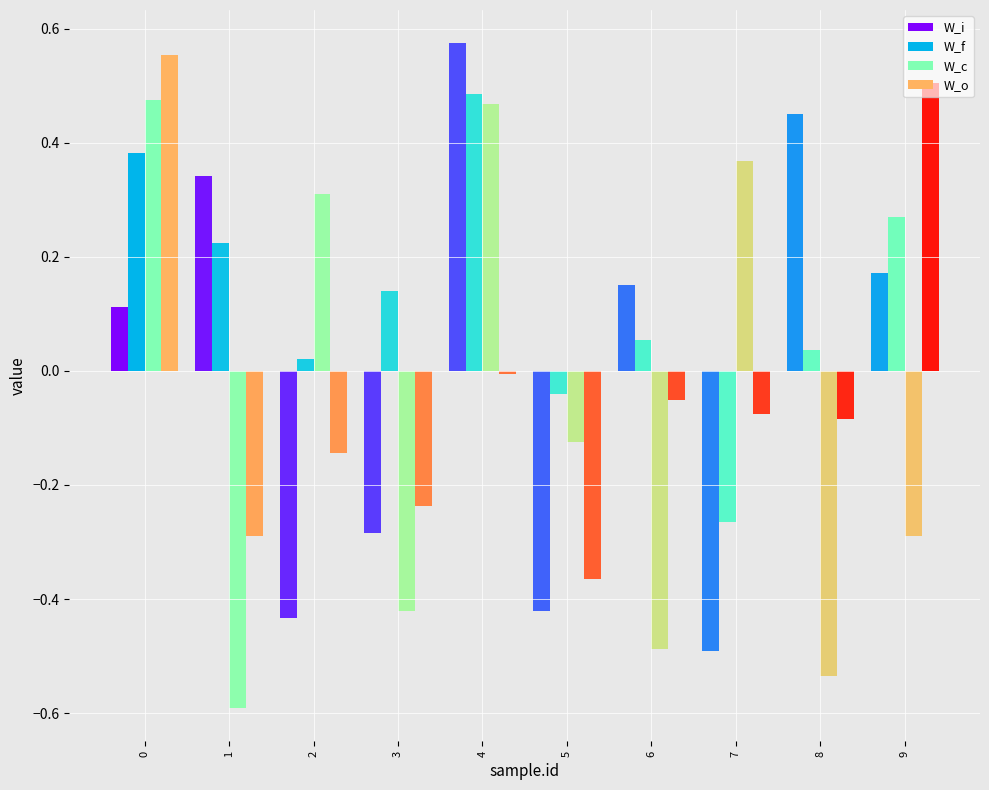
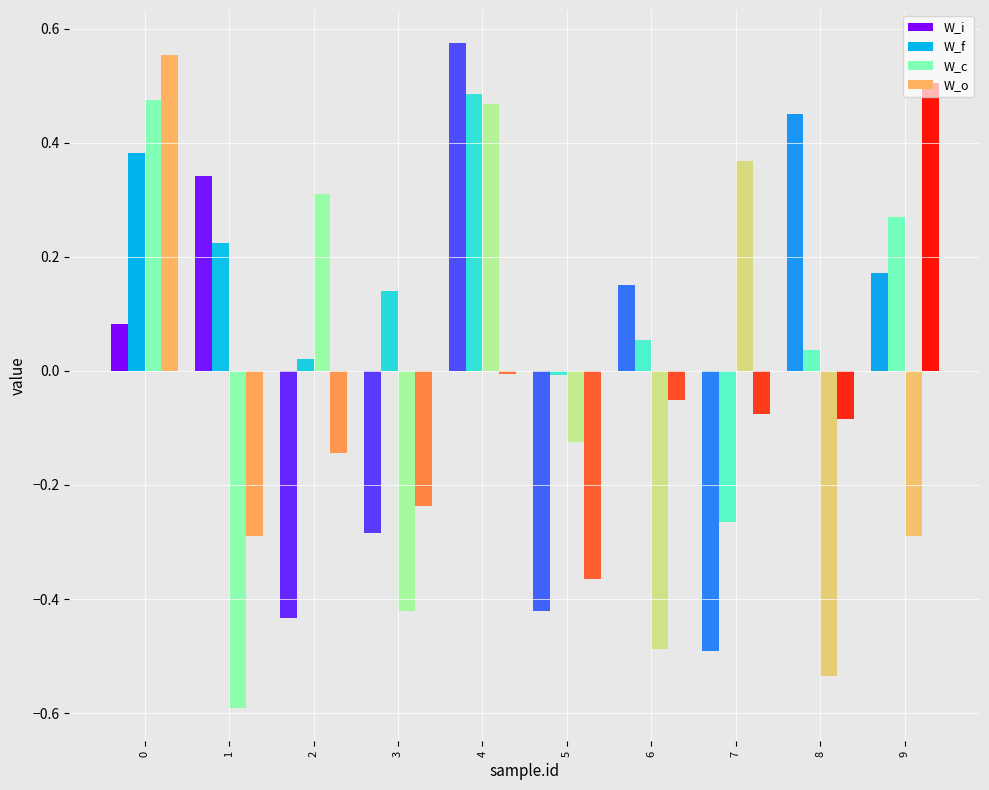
  {
    "W_i": {
-     "0": 0.11,
+     "0": 0.08,
      "1": 0.34,
      "2": -0.43,
      "3": -0.28,
      "4": 0.57,
      "5": -0.42,
      "6": 0.15,
      "7": -0.49,
      "8": 0.45,
      "9": 0.17
    },
    "W_f": {
      "0": 0.38,
      "1": 0.22,
      "2": 0.02,
      "3": 0.14,
      "4": 0.49,
-     "5": -0.04,
+     "5": -0.01,
      "6": 0.05,
      "7": -0.26,
      "8": 0.04,
      "9": 0.27
    },
    "W_c": {
      "0": 0.47,
      "1": -0.59,
      "2": 0.31,
      "3": -0.42,
      "4": 0.47,
      "5": -0.12,
      "6": -0.49,
      "7": 0.37,
      "8": -0.54,
      "9": -0.29
    },
    "W_o": {
      "0": 0.55,
      "1": -0.29,
      "2": -0.14,
      "3": -0.24,
      "4": -0.01,
      "5": -0.36,
      "6": -0.05,
      "7": -0.08,
      "8": -0.08
    }
  }
